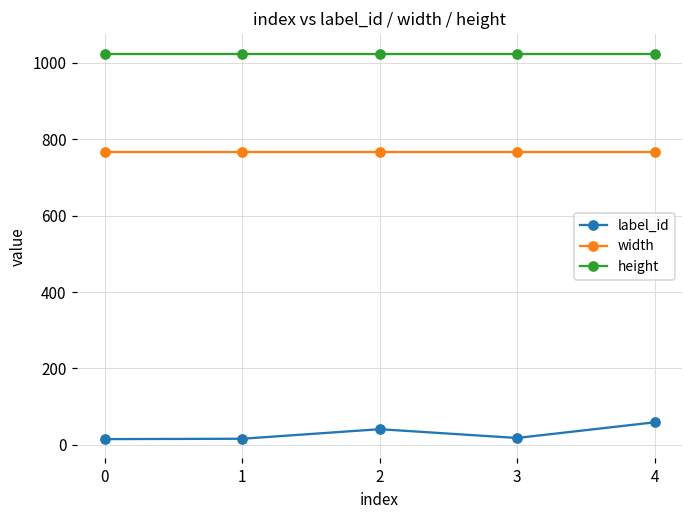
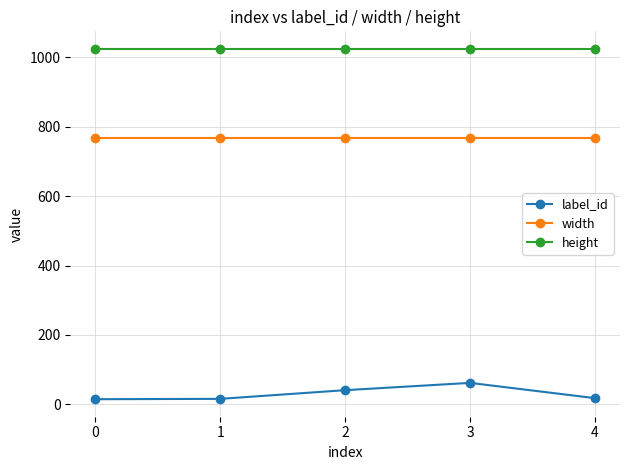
  {
    "label_id": {
      "0": 20,
      "1": 20,
      "2": 40,
-     "3": 20,
-     "4": 60
+     "3": 60,
+     "4": 20
    },
    "width": {
      "0": 770,
      "1": 770,
      "2": 770,
      "3": 770,
      "4": 770
    },
    "height": {
      "0": 1020,
      "1": 1020,
      "2": 1020,
      "3": 1020,
      "4": 1020
    }
  }
